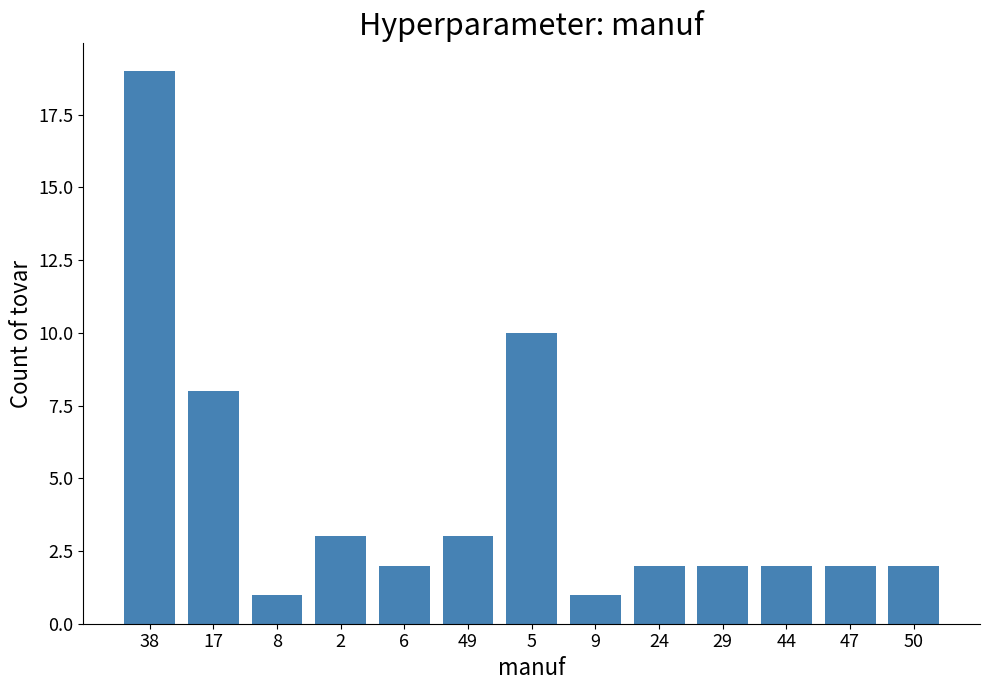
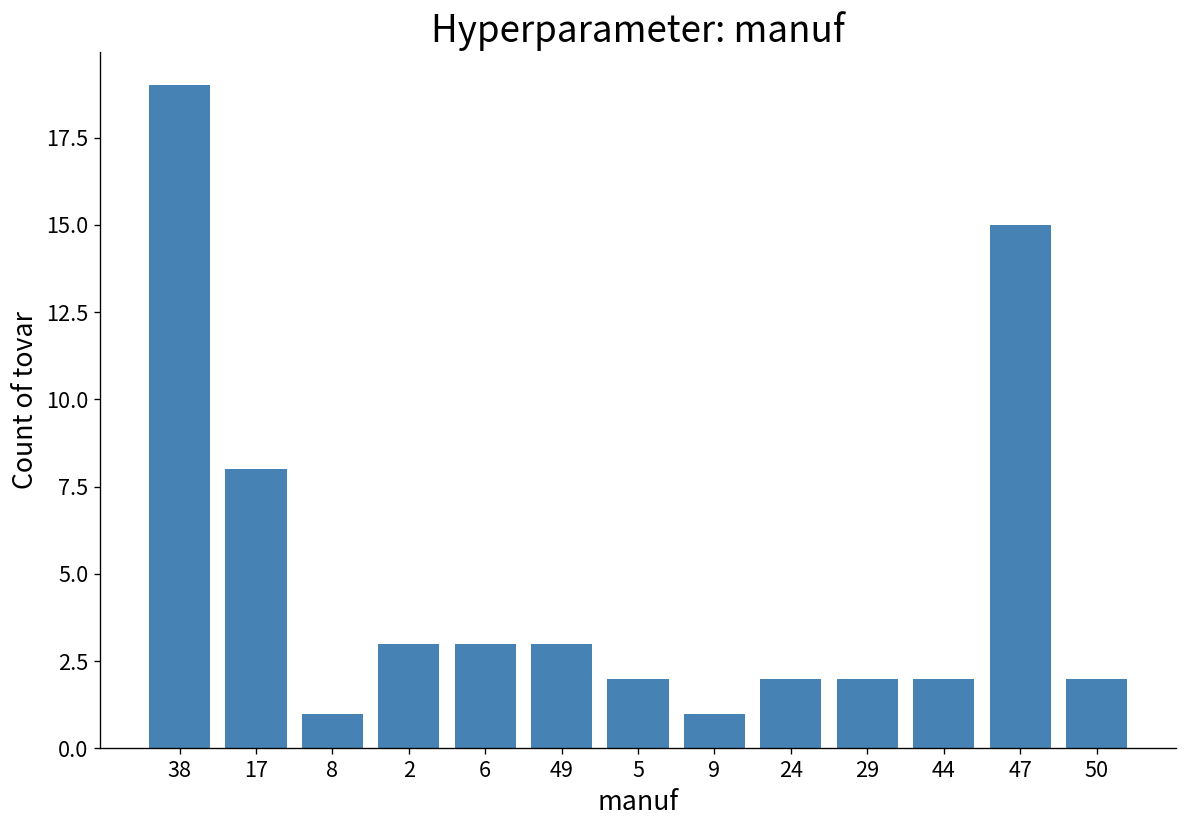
  {
    "38": 19,
    "17": 8,
    "8": 1,
    "2": 3,
-   "6": 2,
+   "6": 3,
    "49": 3,
-   "5": 10,
+   "5": 2,
    "9": 1,
    "24": 2,
    "29": 2,
    "44": 2,
-   "47": 2,
+   "47": 15,
    "50": 2
  }
